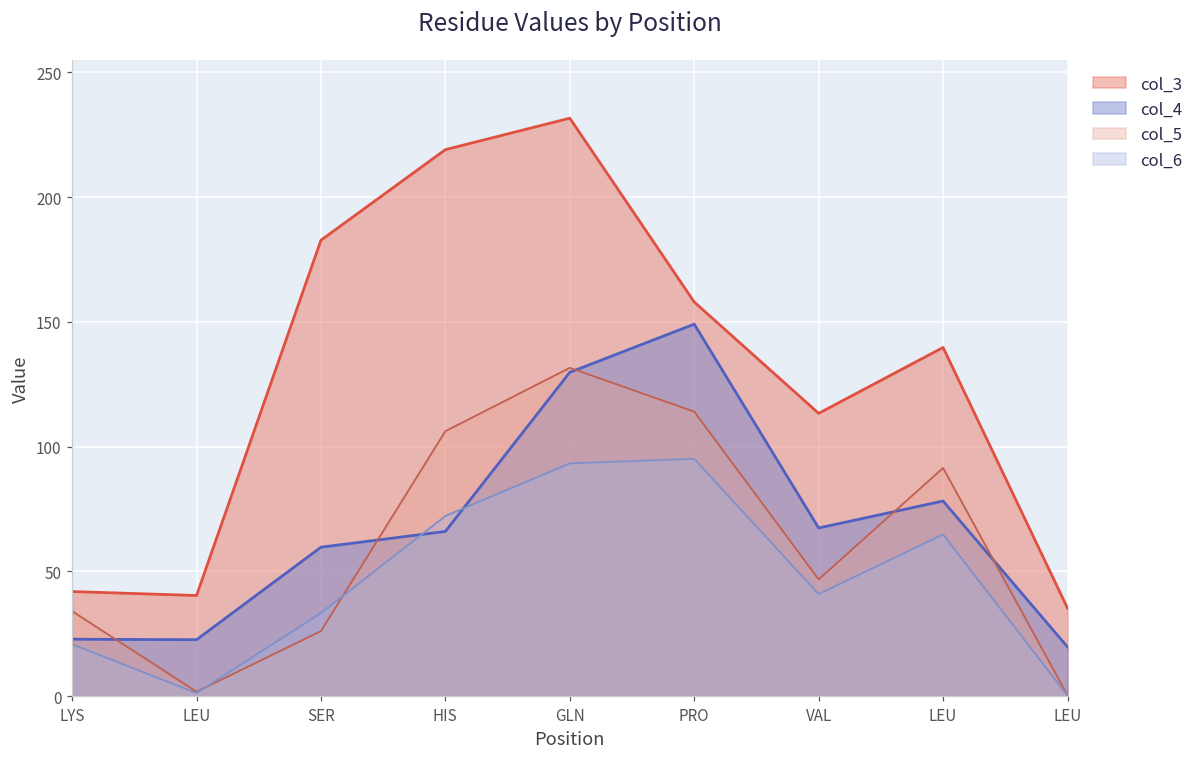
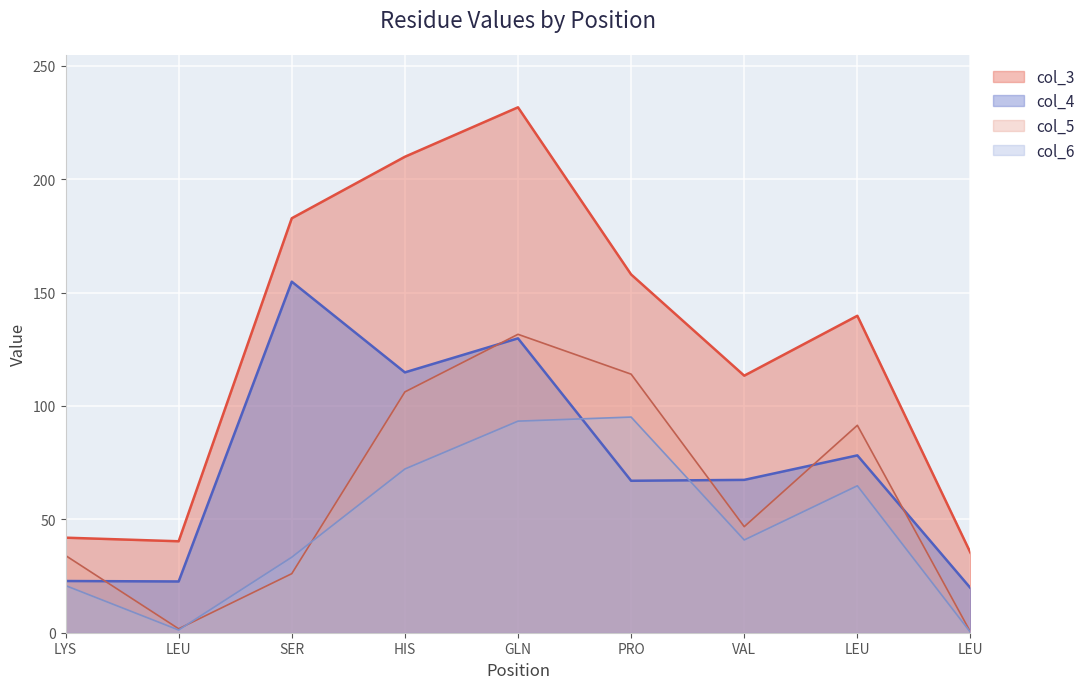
  {
    "col_3": {
      "LYS": 42,
      "SER": 183,
-     "HIS": 219,
+     "HIS": 210,
      "GLN": 232,
      "PRO": 158,
      "VAL": 113
    },
    "col_4": {
      "LYS": 23,
-     "SER": 60,
-     "HIS": 66,
+     "SER": 155,
+     "HIS": 115,
      "GLN": 130,
-     "PRO": 149,
+     "PRO": 67,
      "VAL": 67
    }
  }
